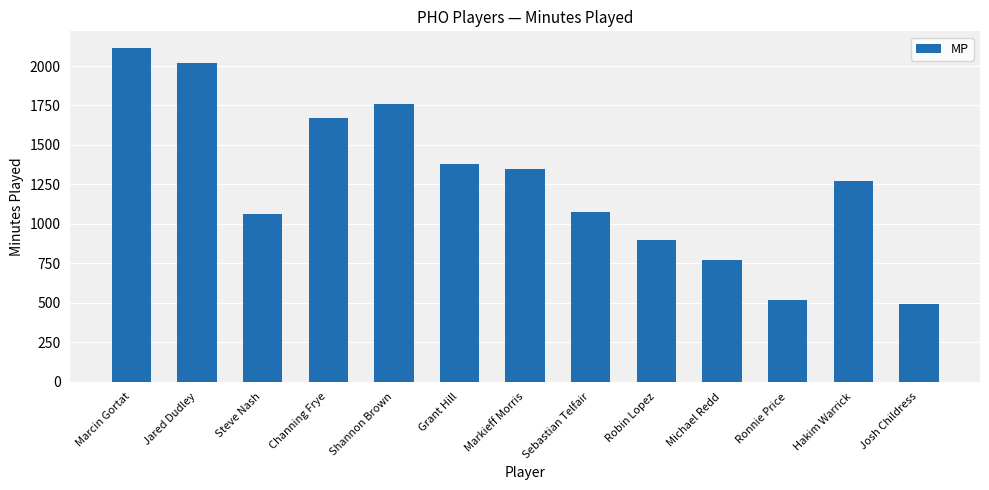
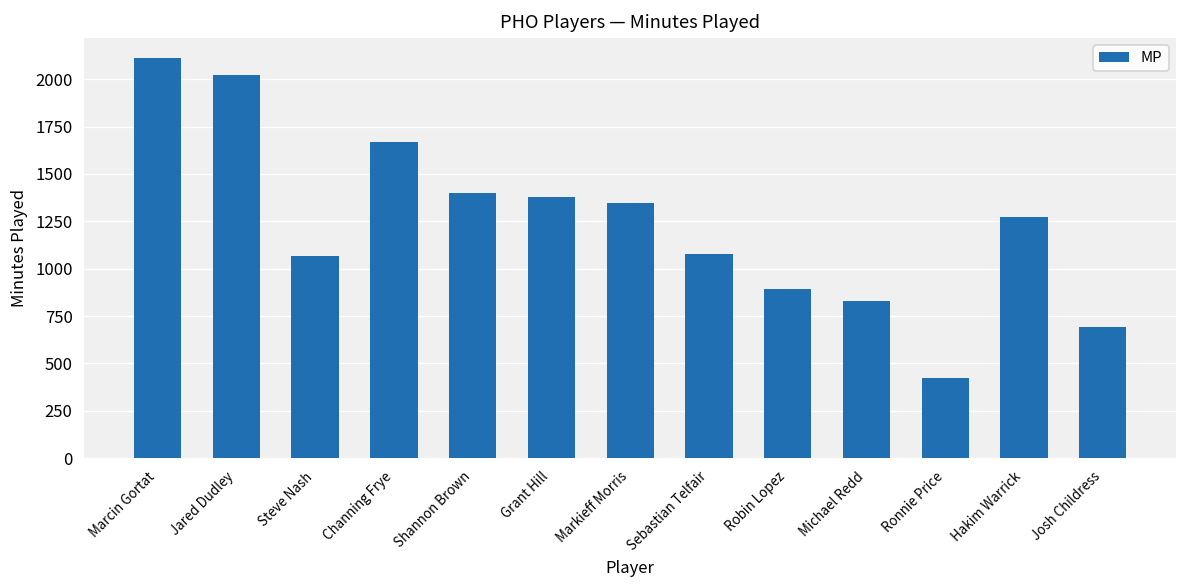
  {
    "Marcin Gortat": 2110,
    "Jared Dudley": 2020,
    "Steve Nash": 1070,
    "Channing Frye": 1670,
-   "Shannon Brown": 1760,
+   "Shannon Brown": 1400,
    "Grant Hill": 1380,
    "Markieff Morris": 1350,
    "Sebastian Telfair": 1080,
    "Robin Lopez": 900,
-   "Michael Redd": 770,
-   "Ronnie Price": 520,
+   "Michael Redd": 830,
+   "Ronnie Price": 420,
    "Hakim Warrick": 1270,
-   "Josh Childress": 490
+   "Josh Childress": 690
  }
